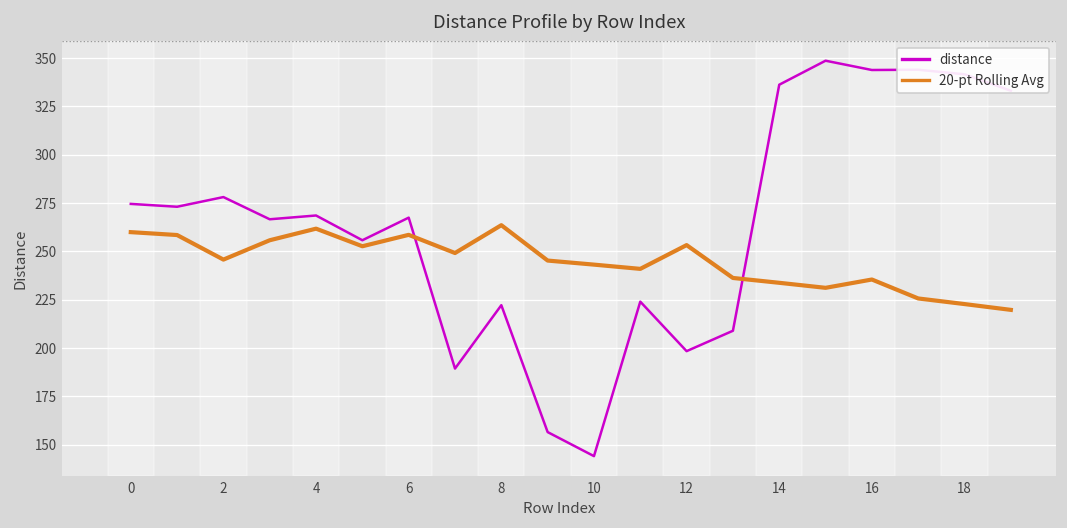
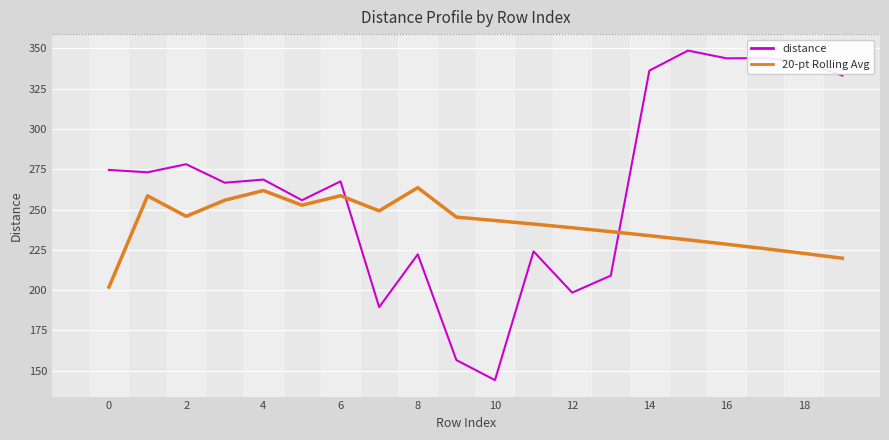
  {
    "distance": {
      "0": 275,
      "2": 278,
      "4": 269,
      "6": 267,
      "8": 222,
      "10": 144,
      "12": 198,
      "14": 336,
      "16": 344
    },
    "20-pt Rolling Avg": {
-     "0": 260,
+     "0": 202,
      "2": 246,
      "4": 262,
      "6": 259,
      "8": 264,
      "10": 243,
-     "12": 253,
+     "12": 239,
      "14": 234,
-     "16": 236,
+     "16": 229,
      "18": 223
    }
  }
